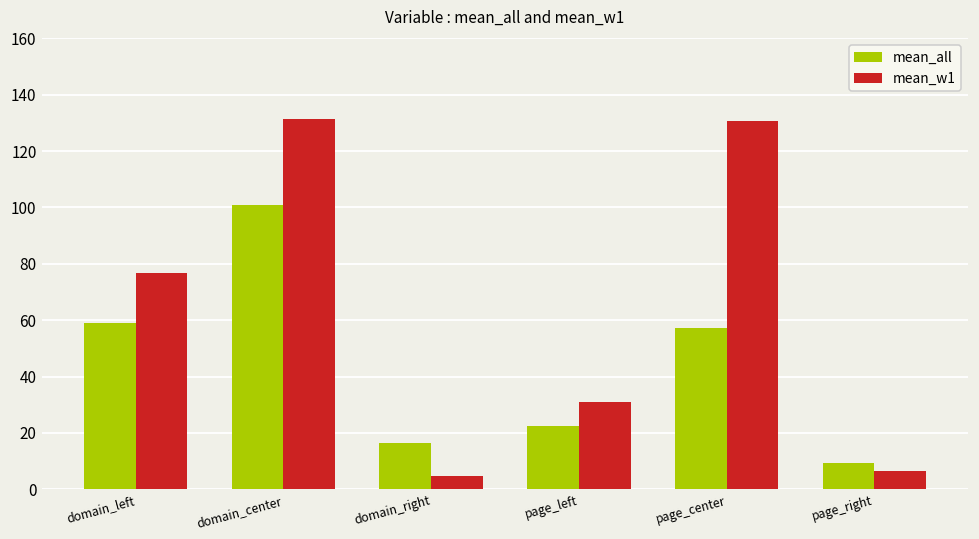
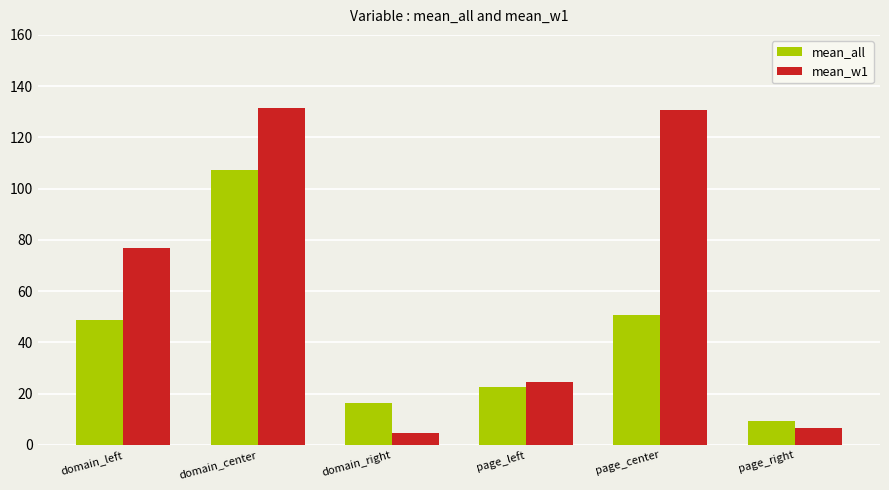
  {
    "mean_all": {
-     "domain_left": 59,
-     "domain_center": 101,
+     "domain_left": 49,
+     "domain_center": 107,
      "domain_right": 16,
      "page_left": 23,
-     "page_center": 57,
+     "page_center": 51,
      "page_right": 9
    },
    "mean_w1": {
      "domain_left": 77,
      "domain_center": 132,
      "domain_right": 5,
-     "page_left": 31,
+     "page_left": 24,
      "page_center": 131,
      "page_right": 6
    }
  }
